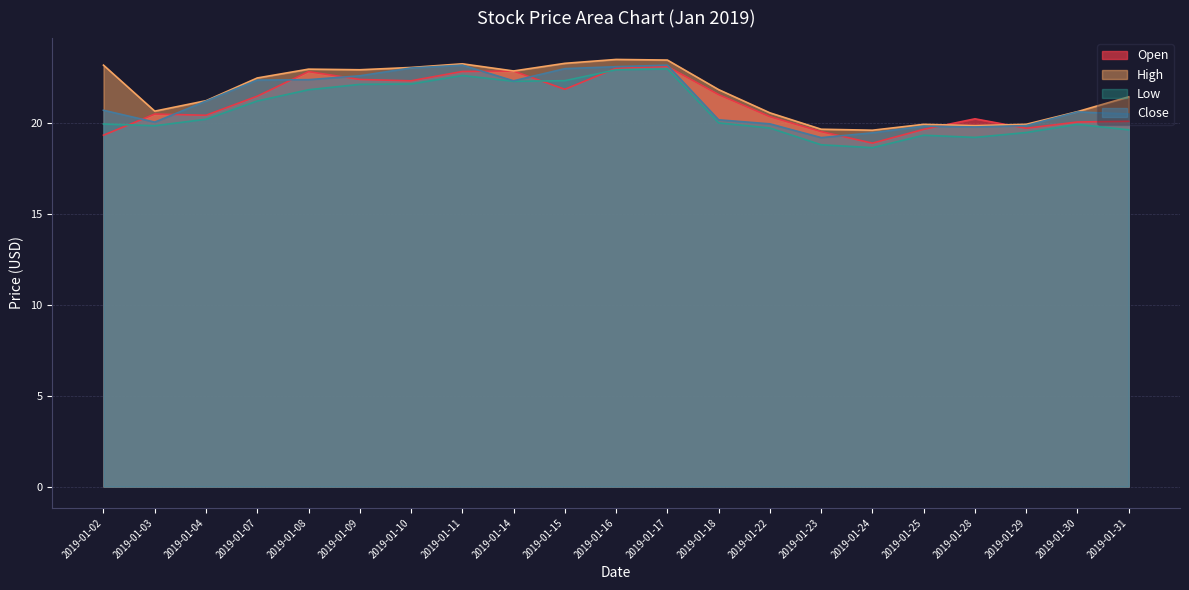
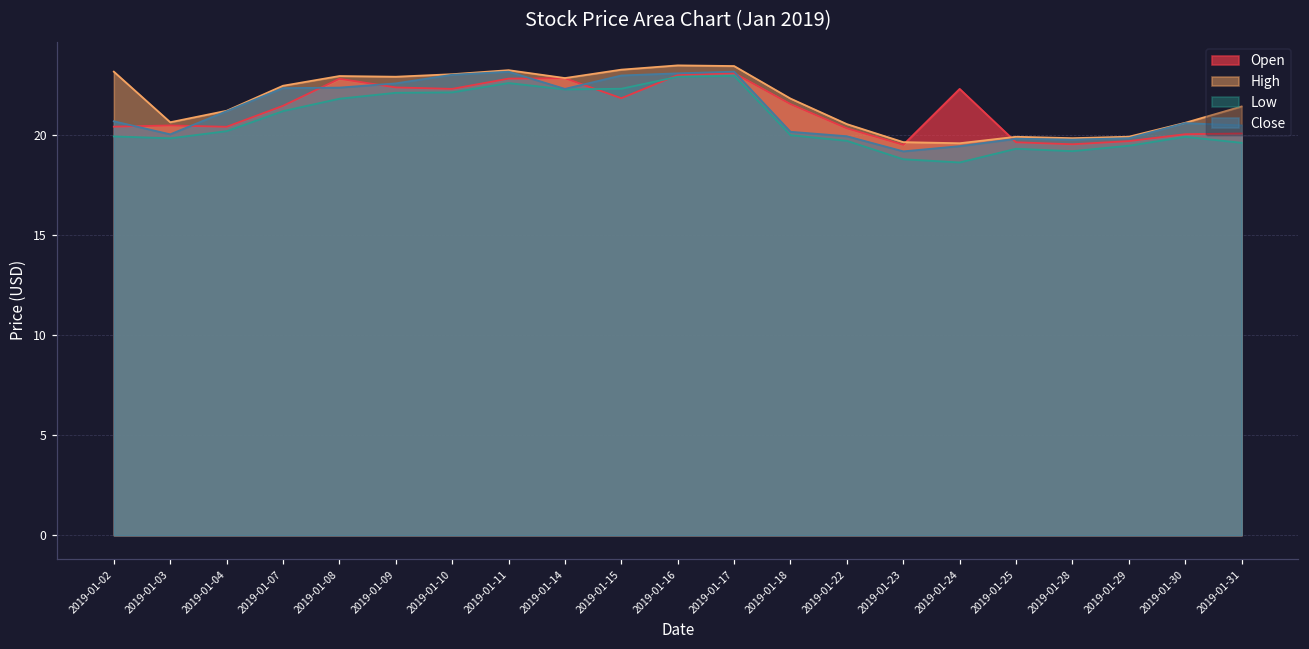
  {
    "Open": {
-     "2019-01-02": 19.3,
+     "2019-01-02": 20.4,
      "2019-01-03": 20.5,
      "2019-01-04": 20.4,
      "2019-01-07": 21.4,
      "2019-01-09": 22.4,
      "2019-01-10": 22.3,
      "2019-01-11": 22.8,
      "2019-01-15": 21.8,
      "2019-01-18": 21.5,
      "2019-01-22": 20.3,
-     "2019-01-24": 18.9,
+     "2019-01-24": 22.3,
      "2019-01-25": 19.6,
-     "2019-01-28": 20.2,
+     "2019-01-28": 19.5,
      "2019-01-29": 19.7
    },
    "High": {
      "2019-01-02": 23.2,
      "2019-01-03": 20.6,
      "2019-01-09": 22.9,
      "2019-01-15": 23.3,
      "2019-01-16": 23.5,
      "2019-01-17": 23.4,
      "2019-01-18": 21.8,
      "2019-01-22": 20.5,
      "2019-01-24": 19.6
    }
  }
